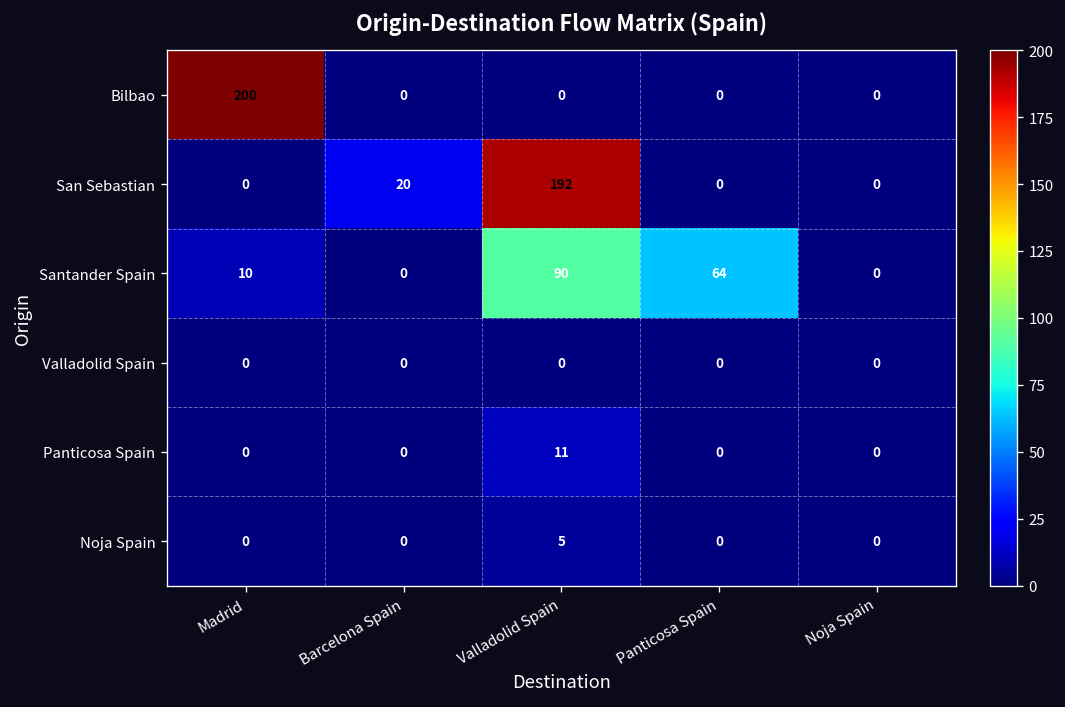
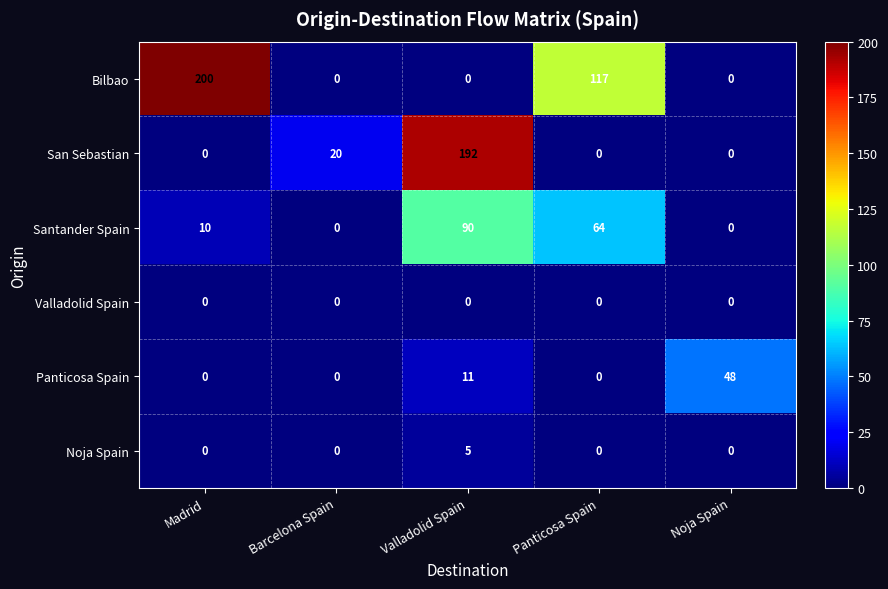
  {
    "Bilbao": {
      "Madrid": 200,
      "Barcelona Spain": 0,
      "Valladolid Spain": 0,
-     "Panticosa Spain": 0,
+     "Panticosa Spain": 117,
      "Noja Spain": 0
    },
    "San Sebastian": {
      "Madrid": 0,
      "Barcelona Spain": 20,
      "Valladolid Spain": 192,
      "Panticosa Spain": 0,
      "Noja Spain": 0
    },
    "Santander Spain": {
      "Madrid": 10,
      "Barcelona Spain": 0,
      "Valladolid Spain": 90,
      "Panticosa Spain": 64,
      "Noja Spain": 0
    },
    "Valladolid Spain": {
      "Madrid": 0,
      "Barcelona Spain": 0,
      "Valladolid Spain": 0,
      "Panticosa Spain": 0,
      "Noja Spain": 0
    },
    "Panticosa Spain": {
      "Madrid": 0,
      "Barcelona Spain": 0,
      "Valladolid Spain": 11,
      "Panticosa Spain": 0,
-     "Noja Spain": 0
+     "Noja Spain": 48
    },
    "Noja Spain": {
      "Madrid": 0,
      "Barcelona Spain": 0,
      "Valladolid Spain": 5,
      "Panticosa Spain": 0,
      "Noja Spain": 0
    }
  }
